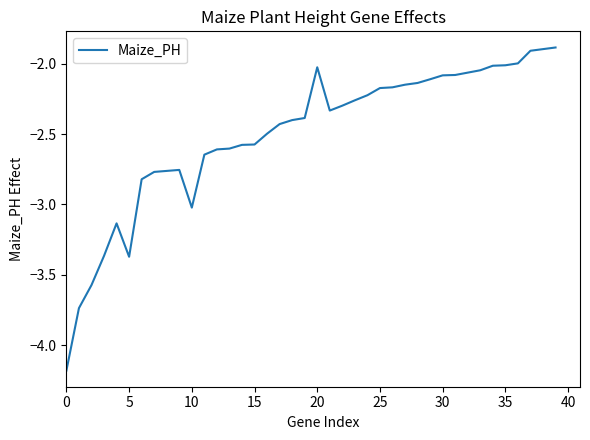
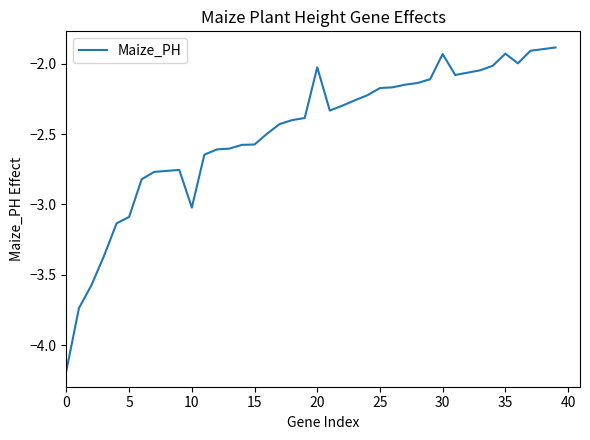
  {
    "0": -4.18,
-   "5": -3.37,
+   "5": -3.09,
    "10": -3.02,
    "15": -2.57,
    "20": -2.03,
    "25": -2.17,
-   "30": -2.08,
-   "35": -2.01
+   "30": -1.93,
+   "35": -1.93
  }
